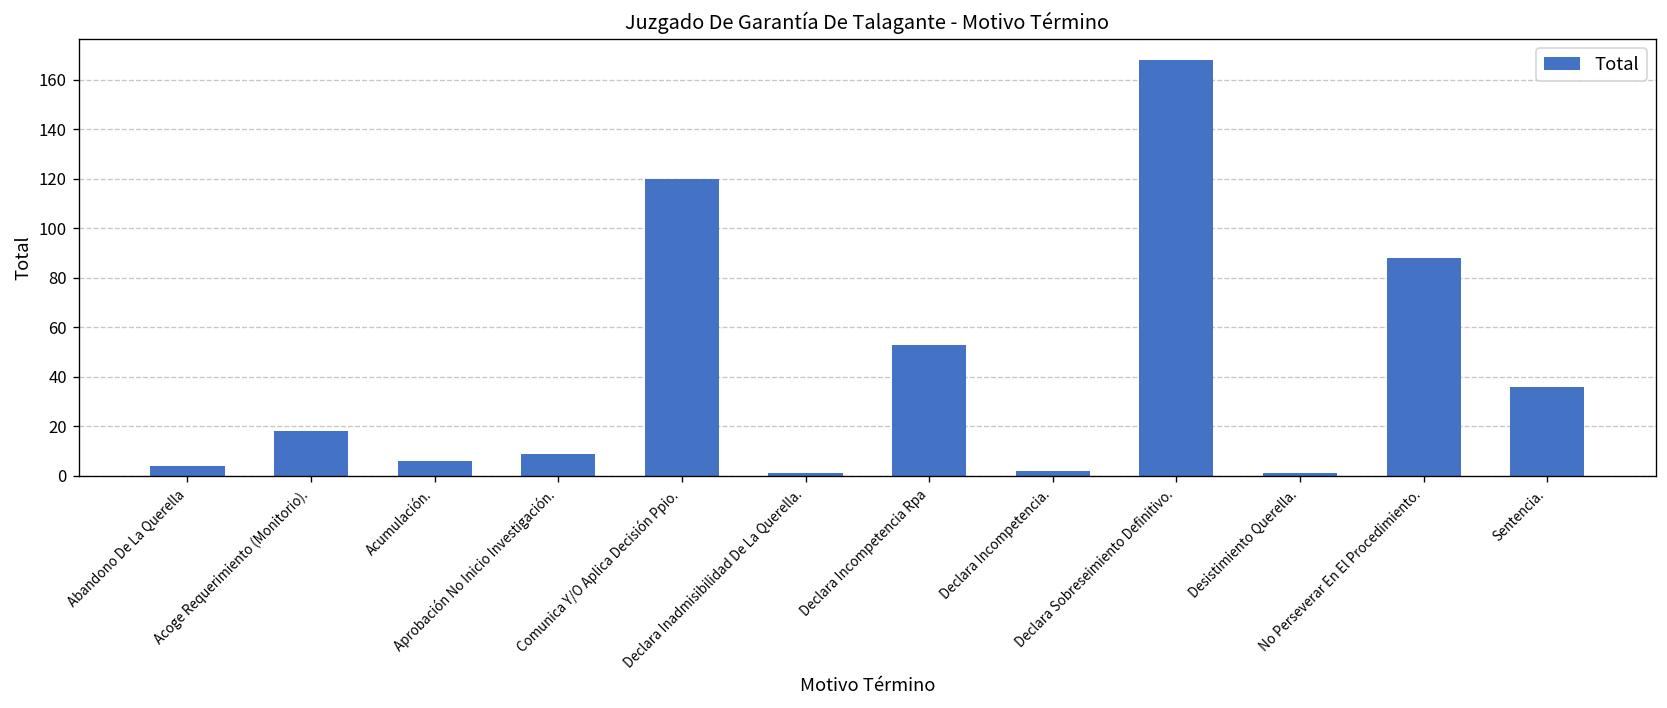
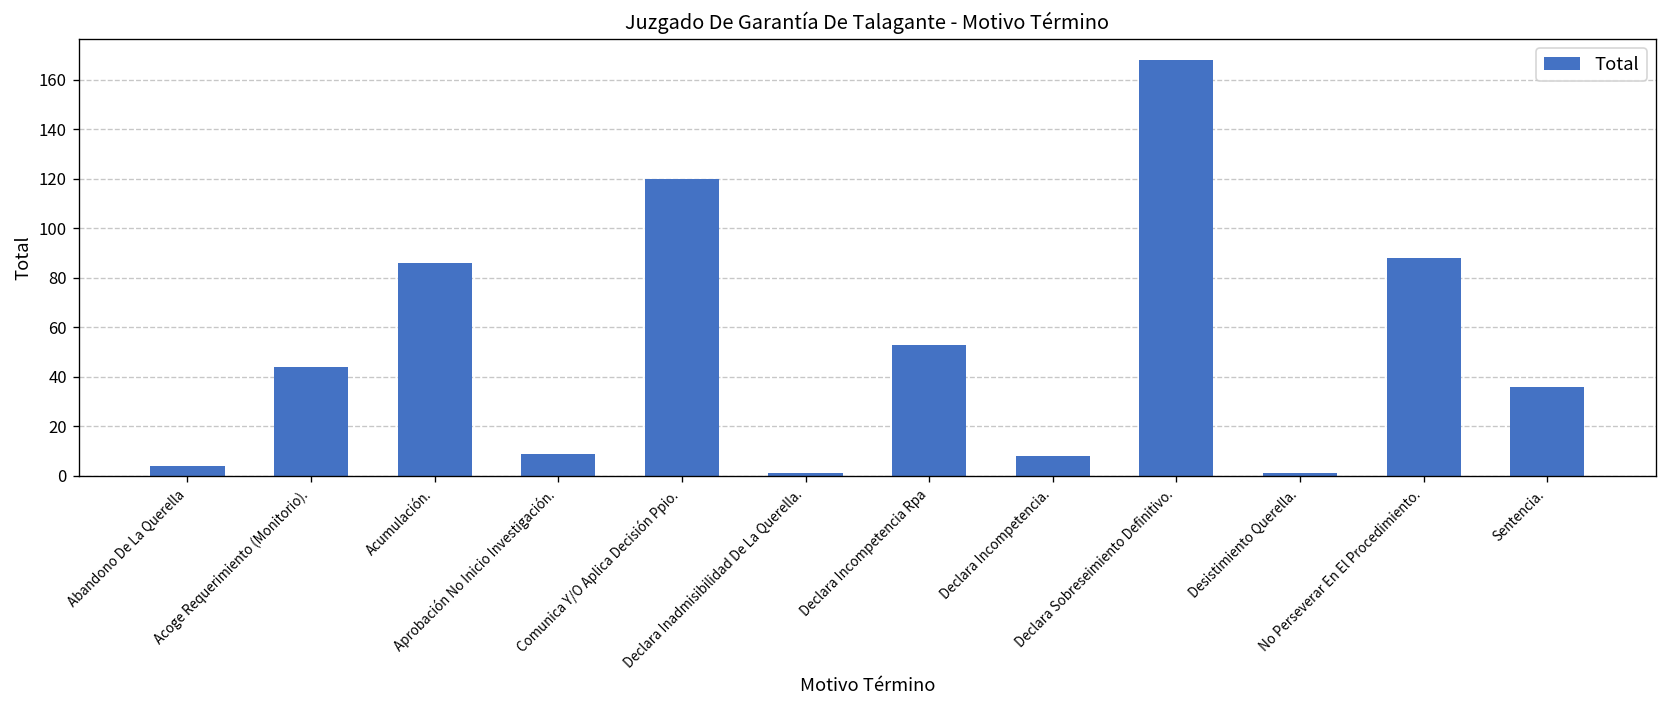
  {
    "Abandono De La Querella": 4,
-   "Acoge Requerimiento (Monitorio).": 18,
-   "Acumulación.": 6,
+   "Acoge Requerimiento (Monitorio).": 44,
+   "Acumulación.": 86,
    "Aprobación No Inicio Investigación.": 9,
    "Comunica Y/O Aplica Decisión Ppio.": 120,
    "Declara Incompetencia Rpa": 53,
-   "Declara Incompetencia.": 2,
+   "Declara Incompetencia.": 8,
    "Declara Sobreseimiento Definitivo.": 168,
    "No Perseverar En El Procedimiento.": 88,
    "Sentencia.": 36
  }
